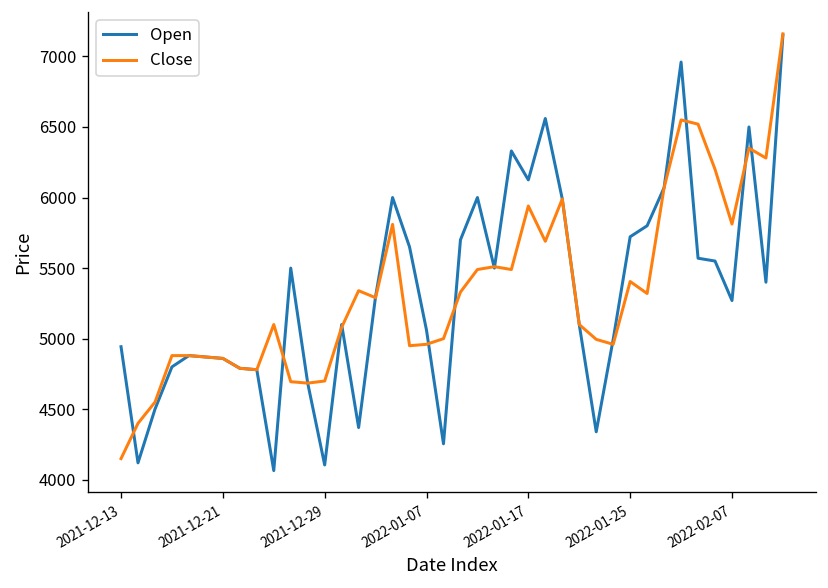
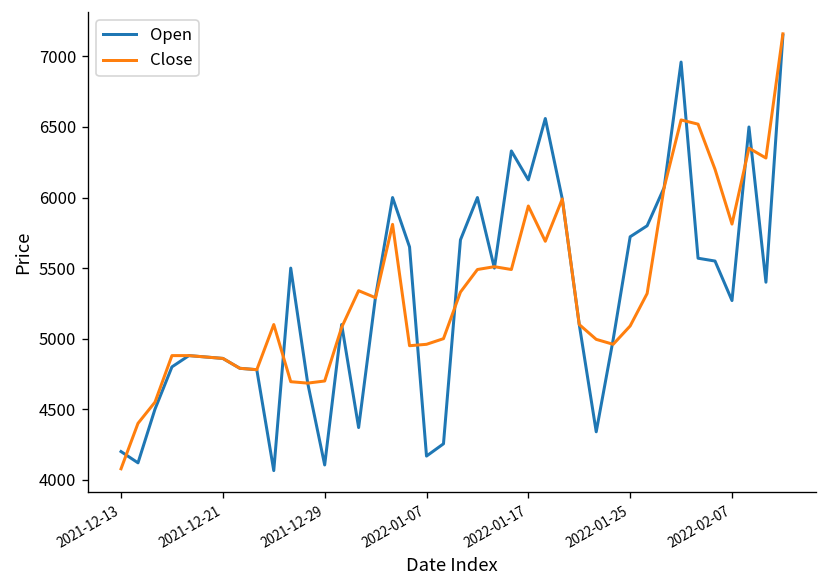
  {
    "Open": {
-     "2021-12-13": 4940,
+     "2021-12-13": 4200,
      "2021-12-29": 4110,
-     "2022-01-07": 5060,
+     "2022-01-07": 4170,
      "2022-01-17": 6130,
      "2022-01-25": 5720,
      "2022-02-07": 5270
    },
    "Close": {
-     "2021-12-13": 4150,
+     "2021-12-13": 4080,
      "2021-12-29": 4700,
      "2022-01-07": 4960,
      "2022-01-17": 5940,
-     "2022-01-25": 5410,
+     "2022-01-25": 5090,
      "2022-02-07": 5810
    }
  }
